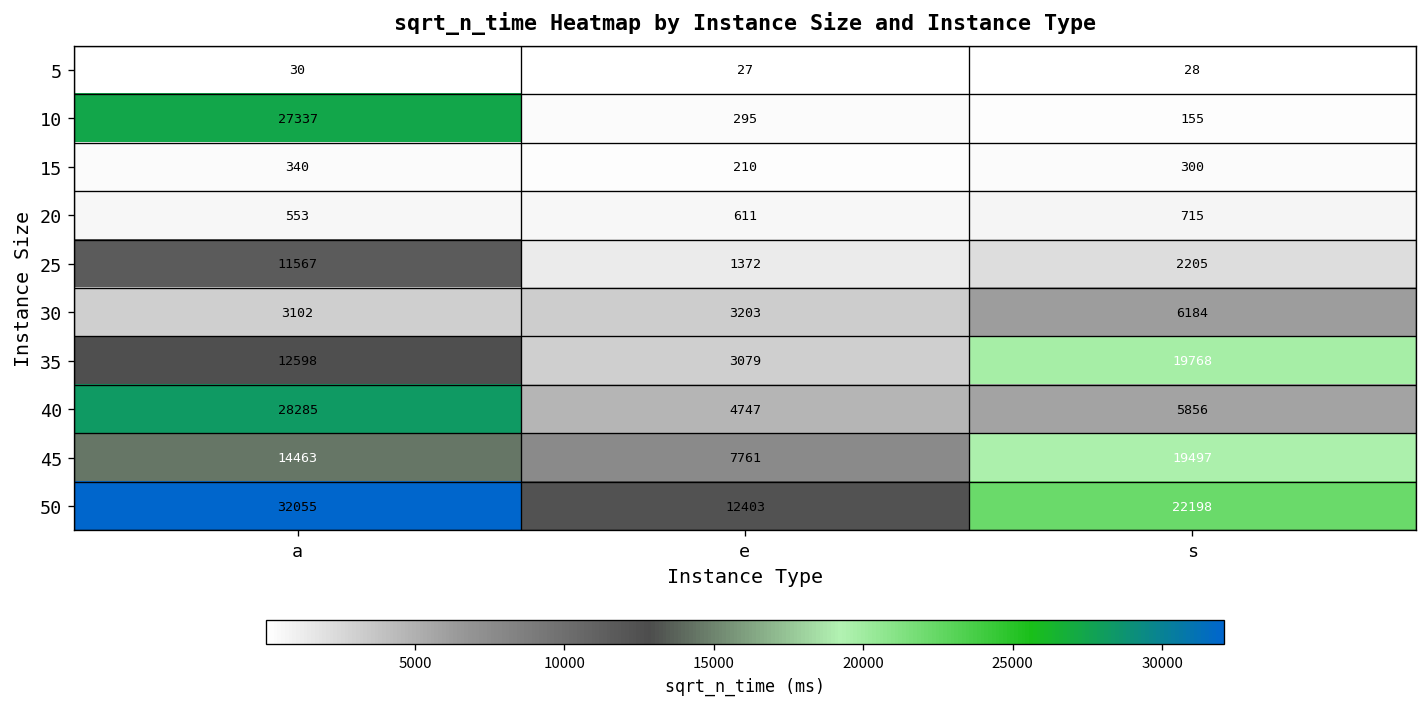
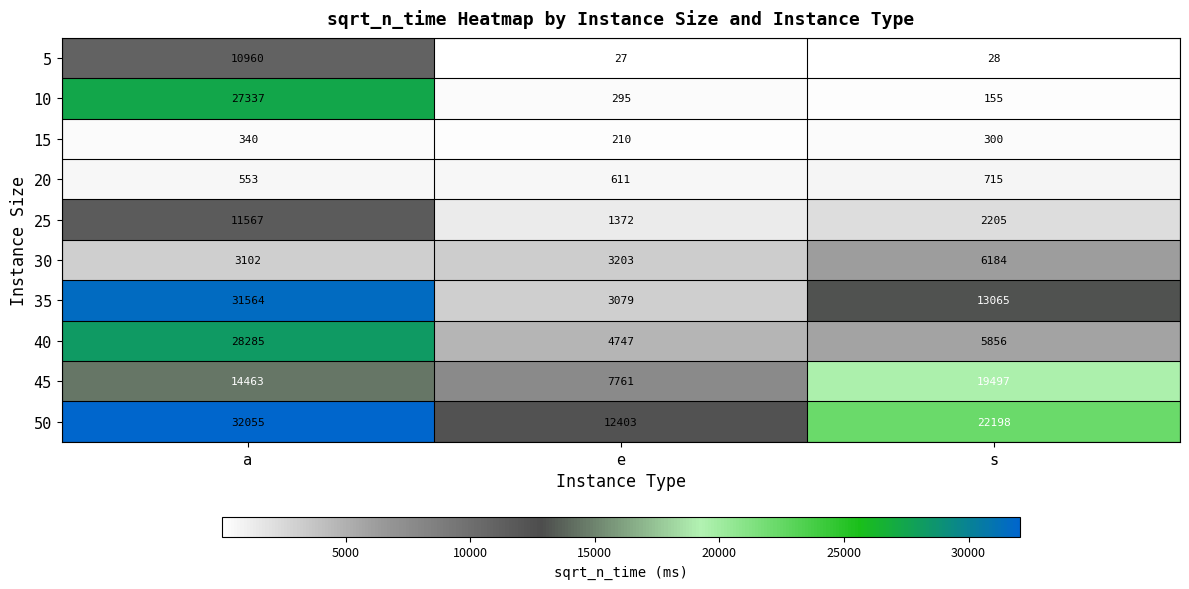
  {
    "5": {
-     "a": 30,
+     "a": 10960,
      "e": 27,
      "s": 28
    },
    "10": {
      "a": 27337,
      "e": 295,
      "s": 155
    },
    "15": {
      "a": 340,
      "e": 210,
      "s": 300
    },
    "20": {
      "a": 553,
      "e": 611,
      "s": 715
    },
    "25": {
      "a": 11567,
      "e": 1372,
      "s": 2205
    },
    "30": {
      "a": 3102,
      "e": 3203,
      "s": 6184
    },
    "35": {
-     "a": 12598,
+     "a": 31564,
      "e": 3079,
-     "s": 19768
+     "s": 13065
    },
    "40": {
      "a": 28285,
      "e": 4747,
      "s": 5856
    },
    "45": {
      "a": 14463,
      "e": 7761,
      "s": 19497
    },
    "50": {
      "a": 32055,
      "e": 12403,
      "s": 22198
    }
  }
